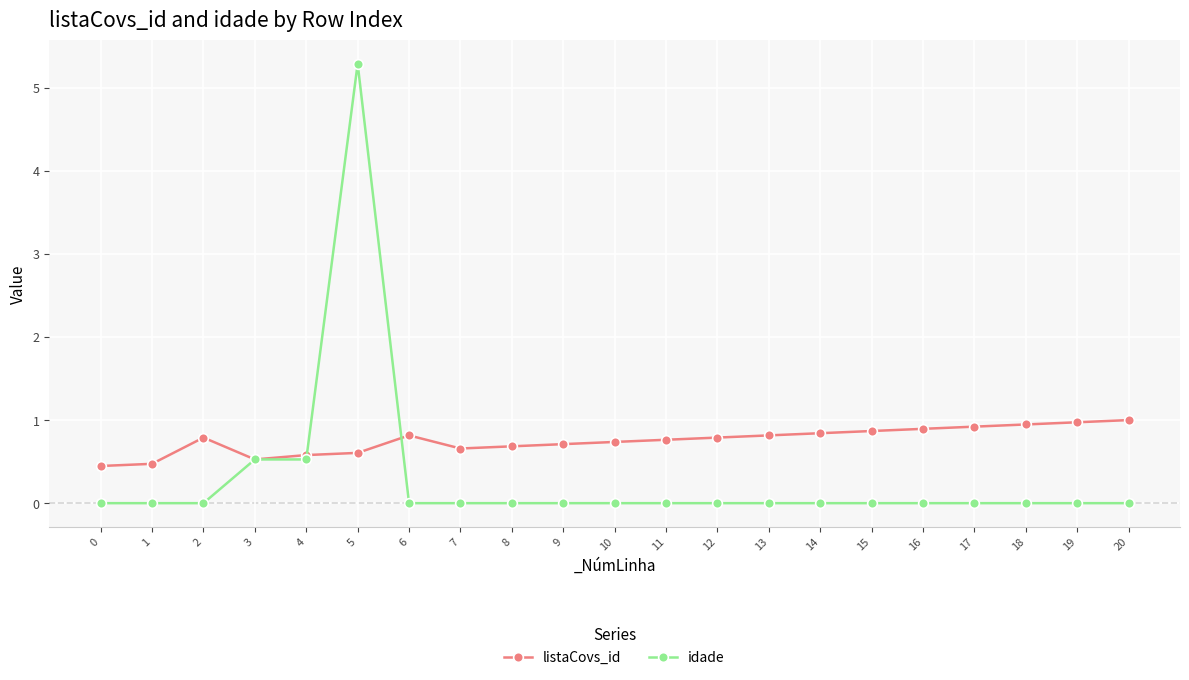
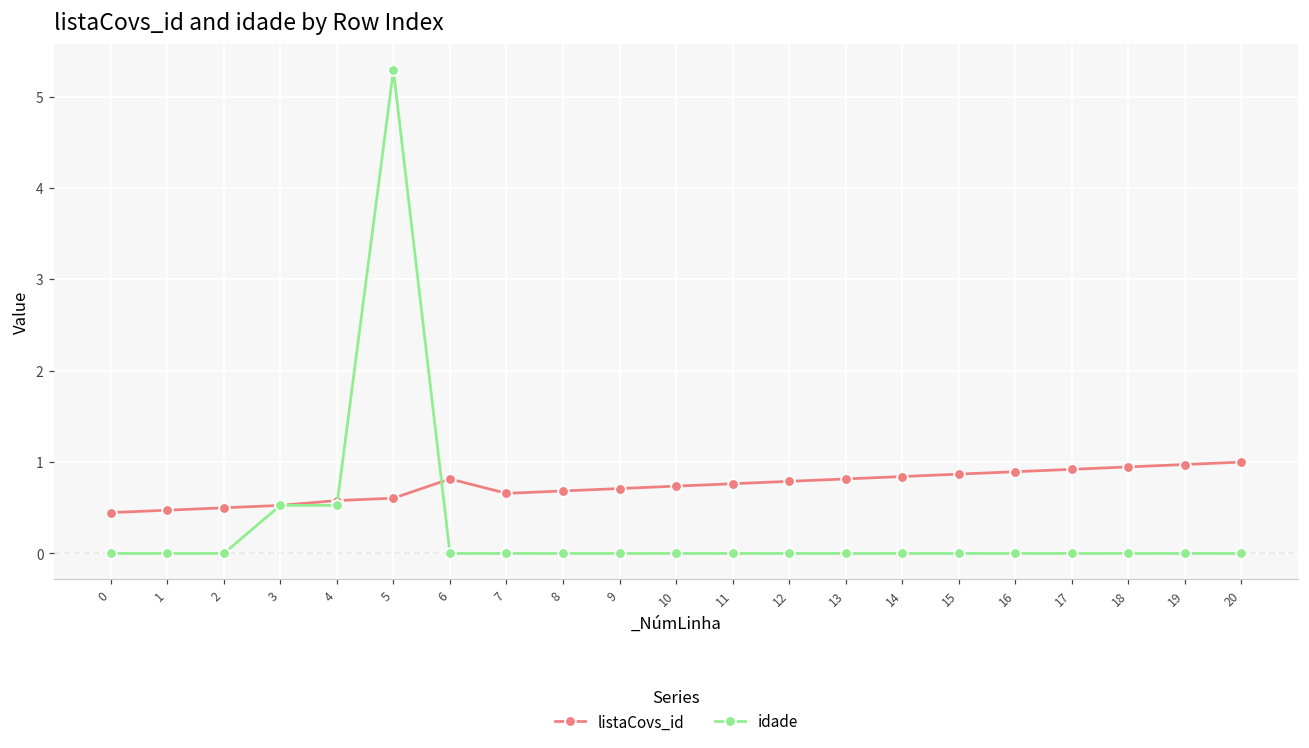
  {
    "listaCovs_id": {
      "0": 0.4,
      "1": 0.5,
-     "2": 0.8,
+     "2": 0.5,
      "4": 0.6,
      "5": 0.6,
      "6": 0.8,
      "7": 0.7,
      "8": 0.7,
      "9": 0.7,
      "10": 0.7,
      "11": 0.8,
      "12": 0.8,
      "13": 0.8,
      "14": 0.8,
      "15": 0.9,
      "16": 0.9,
      "17": 0.9,
      "18": 0.9,
      "19": 1.0,
      "20": 1.0
    },
    "idade": {
      "0": 0.0,
      "1": 0.0,
      "2": 0.0,
      "4": 0.5,
      "5": 5.3,
      "6": 0.0,
      "7": 0.0,
      "8": 0.0,
      "9": 0.0,
      "10": 0.0,
      "11": 0.0,
      "12": 0.0,
      "13": 0.0,
      "14": 0.0,
      "15": 0.0,
      "16": 0.0,
      "17": 0.0,
      "18": 0.0,
      "19": 0.0,
      "20": 0.0
    }
  }
